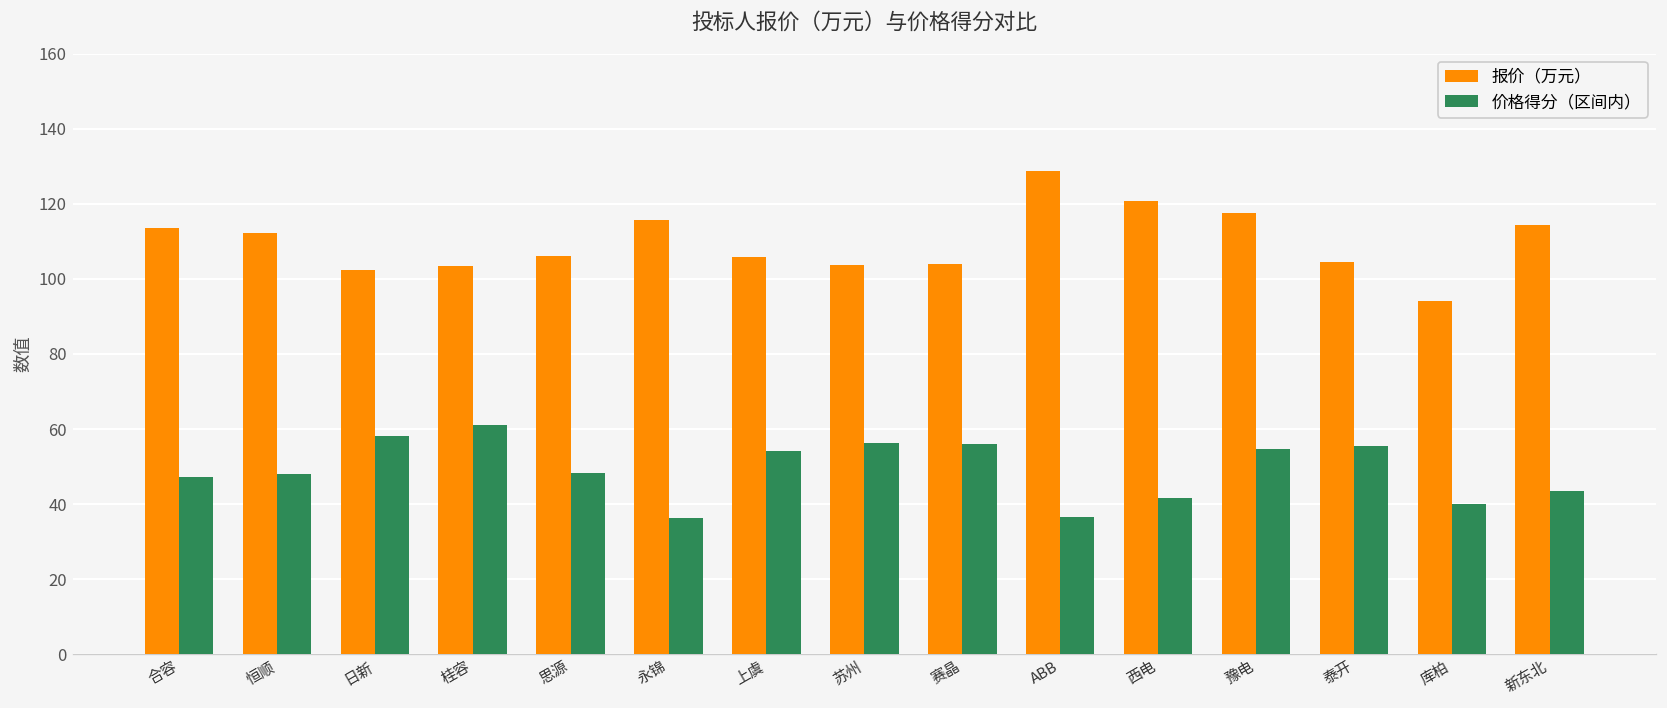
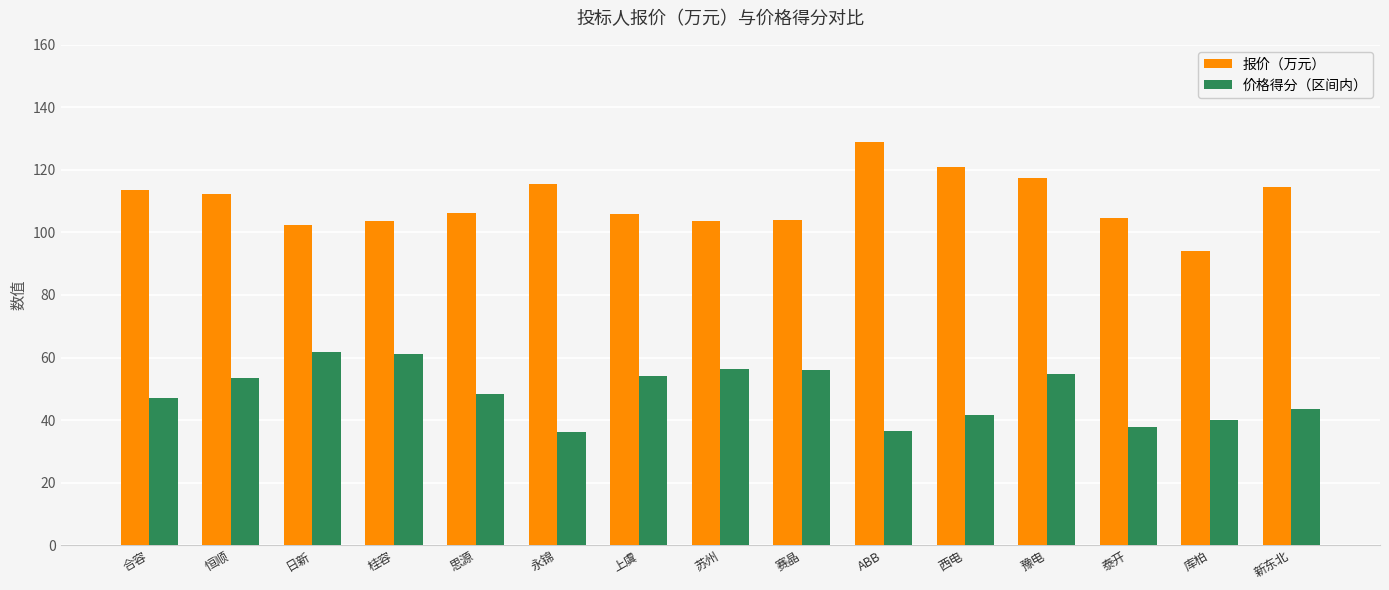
  {
    "报价（万元）": {
      "合容": 113,
      "恒顺": 112,
      "日新": 102,
      "桂容": 104,
      "思源": 106,
      "永锦": 116,
      "上虞": 106,
      "苏州": 104,
      "赛晶": 104,
      "ABB": 129,
      "西电": 121,
      "豫电": 118,
      "泰开": 105,
      "库柏": 94,
      "新东北": 114
    },
    "价格得分（区间内）": {
      "合容": 47,
-     "恒顺": 48,
-     "日新": 58,
+     "恒顺": 53,
+     "日新": 62,
      "桂容": 61,
      "思源": 48,
      "永锦": 36,
      "上虞": 54,
      "苏州": 56,
      "赛晶": 56,
      "ABB": 37,
      "西电": 42,
      "豫电": 55,
-     "泰开": 56,
+     "泰开": 38,
      "库柏": 40,
      "新东北": 43
    }
  }
